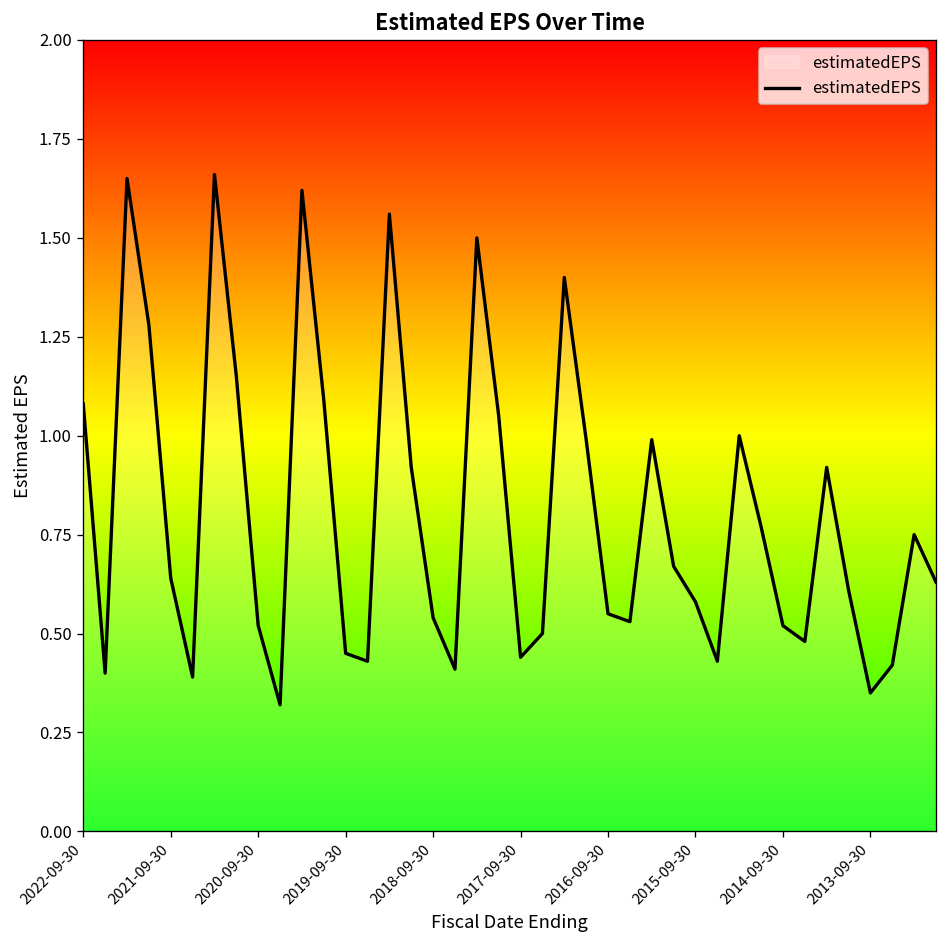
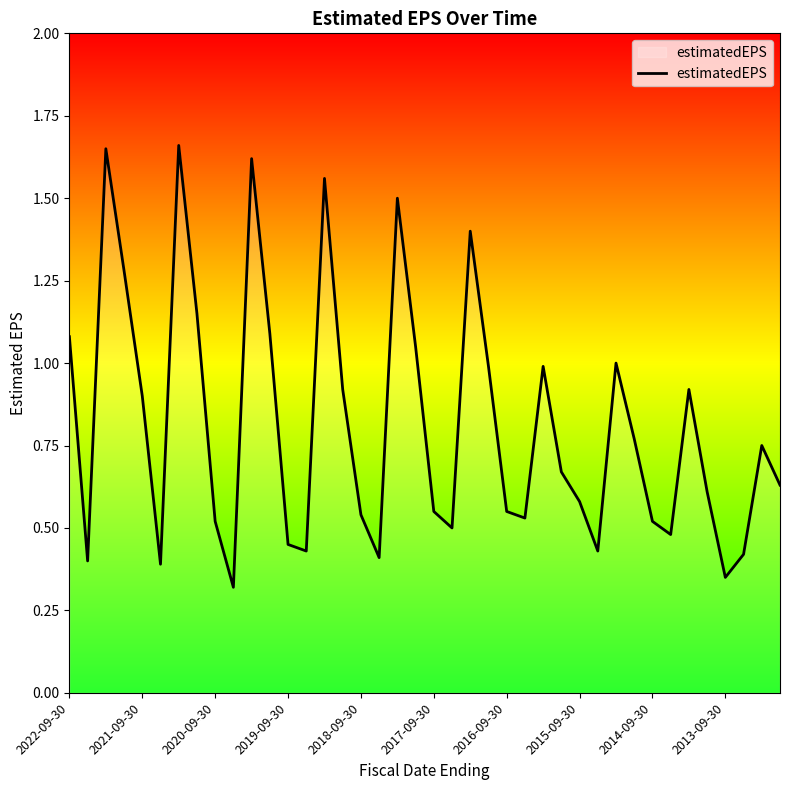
  {
    "2022-09-30": 1.08,
-   "2021-09-30": 0.64,
+   "2021-09-30": 0.90,
    "2020-09-30": 0.52,
    "2019-09-30": 0.45,
    "2018-09-30": 0.54,
-   "2017-09-30": 0.44,
+   "2017-09-30": 0.55,
    "2016-09-30": 0.55,
    "2015-09-30": 0.58,
    "2014-09-30": 0.52,
    "2013-09-30": 0.35
  }
